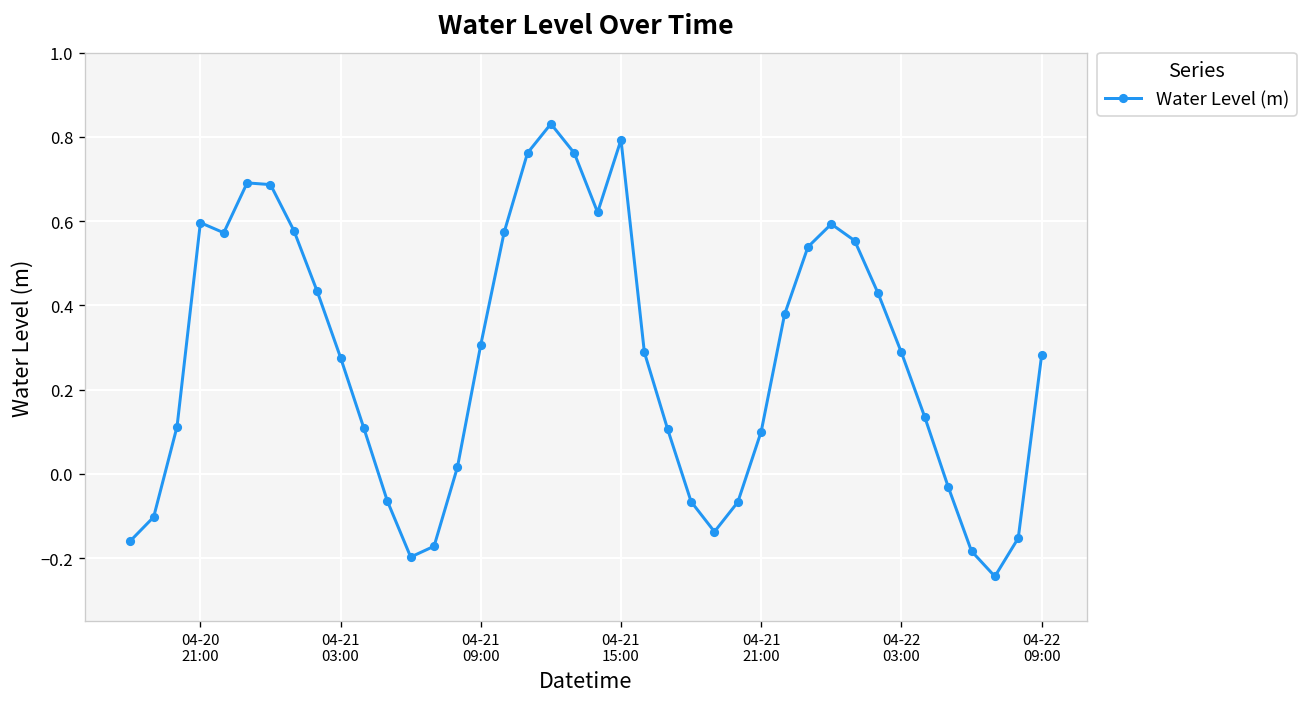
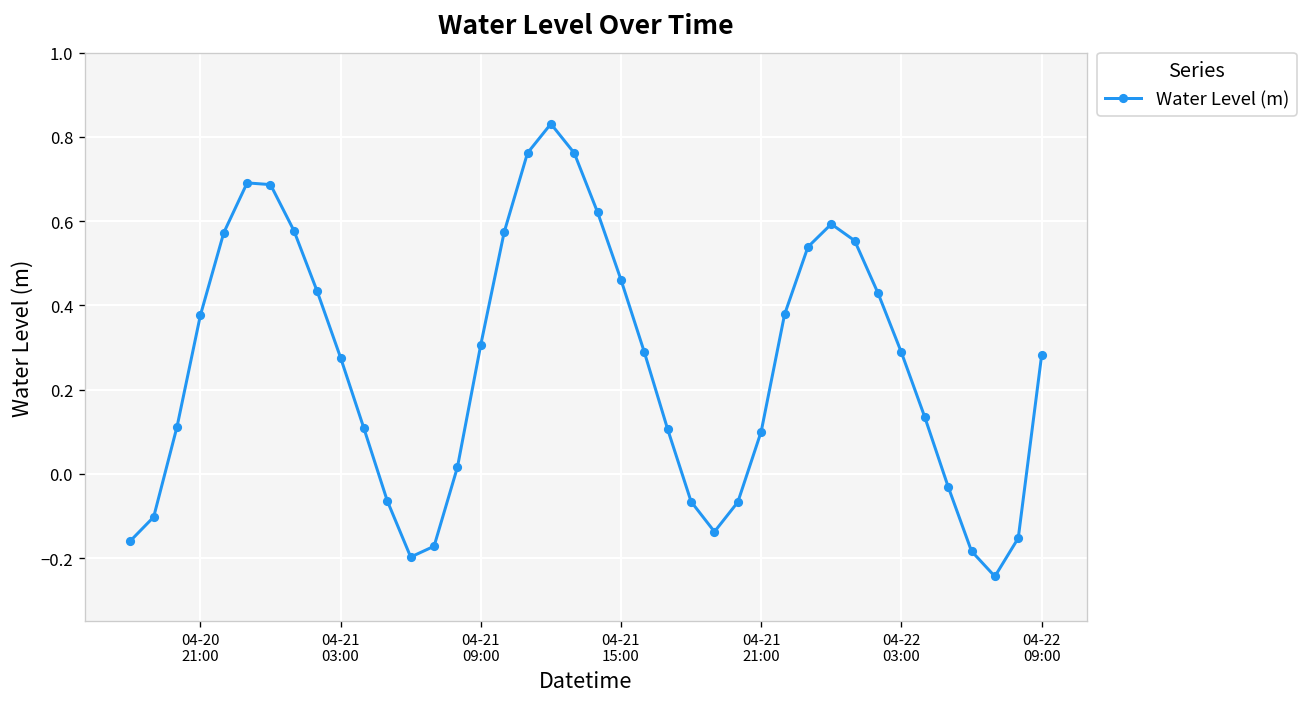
  {
-   "04-20 21:00": 0.60,
+   "04-20 21:00": 0.38,
    "04-21 03:00": 0.28,
    "04-21 09:00": 0.31,
-   "04-21 15:00": 0.79,
+   "04-21 15:00": 0.46,
    "04-21 21:00": 0.10,
    "04-22 03:00": 0.29,
    "04-22 09:00": 0.28
  }
